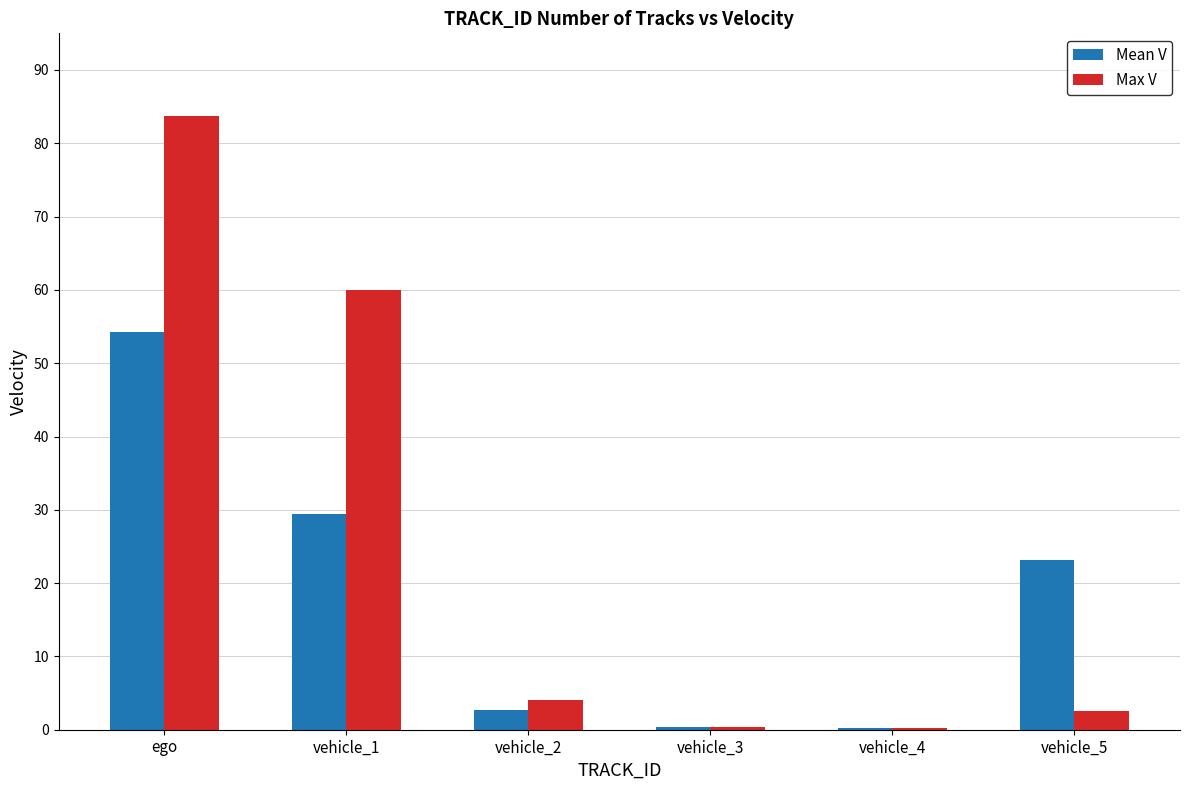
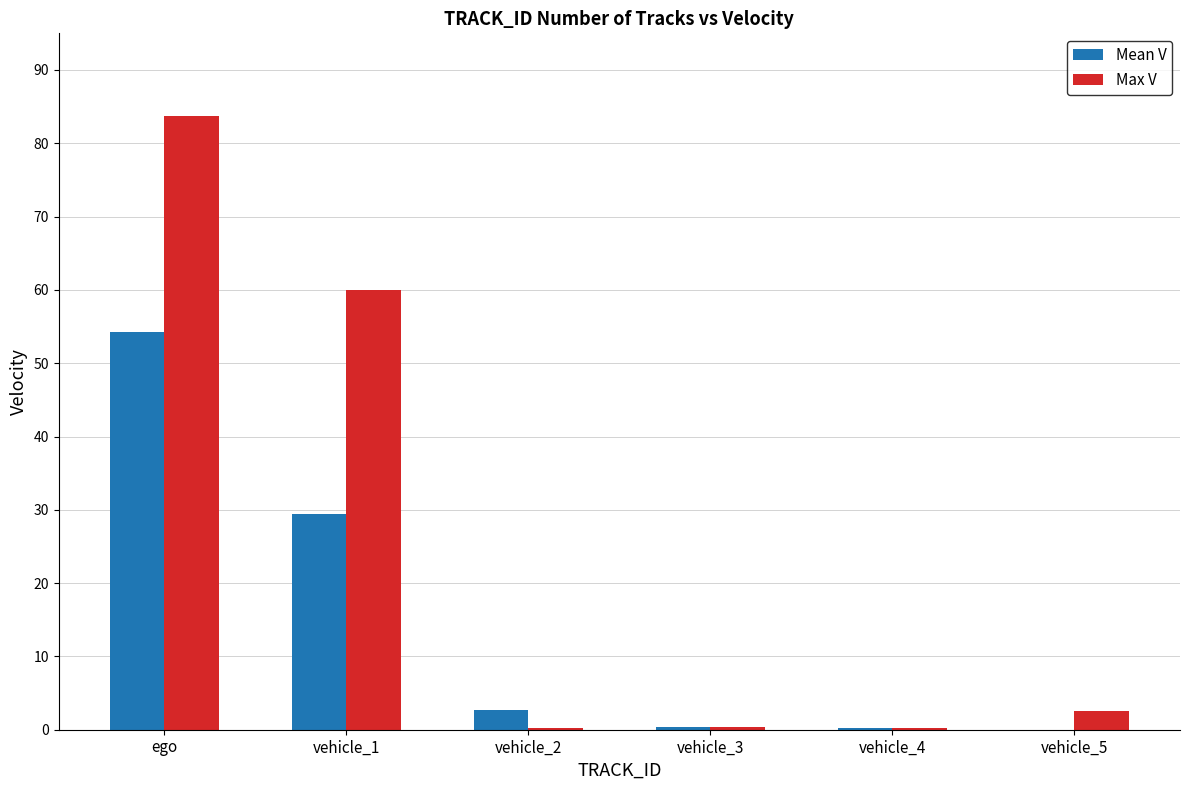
  {
    "Mean V": {
      "ego": 54,
      "vehicle_1": 29,
      "vehicle_2": 3,
-     "vehicle_5": 23
+     "vehicle_5": 0
    },
    "Max V": {
      "ego": 84,
      "vehicle_1": 60,
-     "vehicle_2": 4,
+     "vehicle_2": 0,
      "vehicle_5": 3
    }
  }
